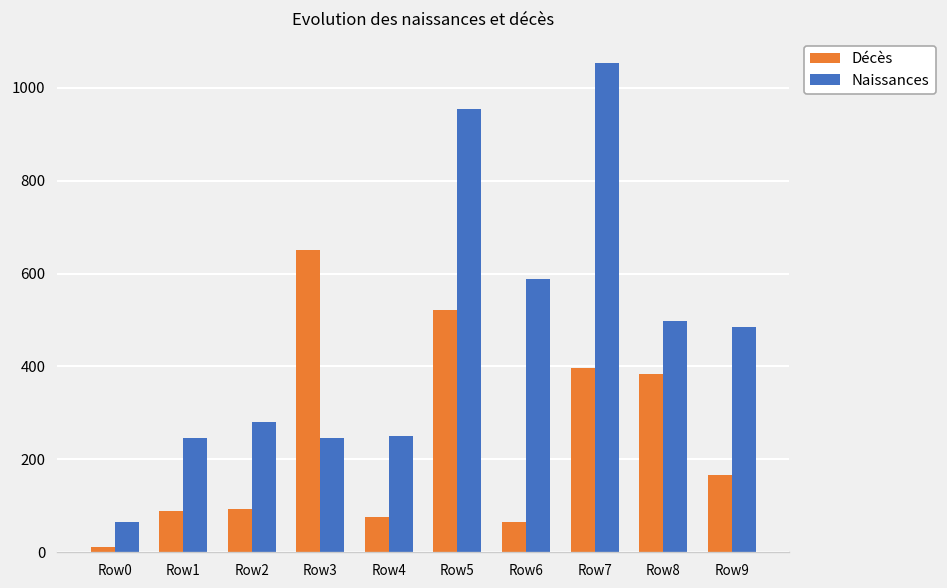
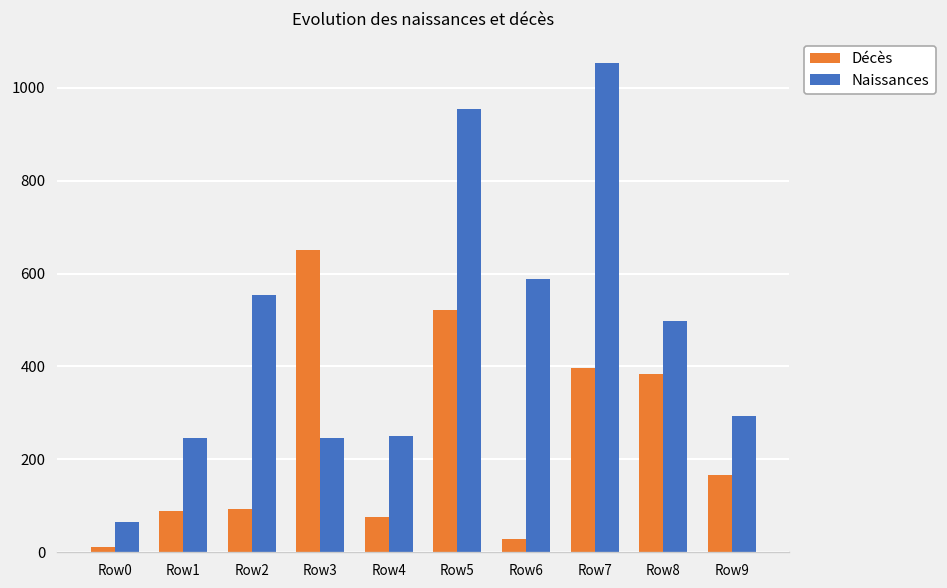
  {
    "Décès": {
      "Row0": 10,
      "Row1": 90,
      "Row2": 90,
      "Row3": 650,
      "Row4": 80,
      "Row5": 520,
-     "Row6": 70,
+     "Row6": 30,
      "Row7": 400,
      "Row8": 380,
      "Row9": 170
    },
    "Naissances": {
      "Row0": 70,
      "Row1": 250,
-     "Row2": 280,
+     "Row2": 550,
      "Row3": 250,
      "Row4": 250,
      "Row5": 960,
      "Row6": 590,
      "Row7": 1050,
      "Row8": 500,
-     "Row9": 490
+     "Row9": 290
    }
  }
